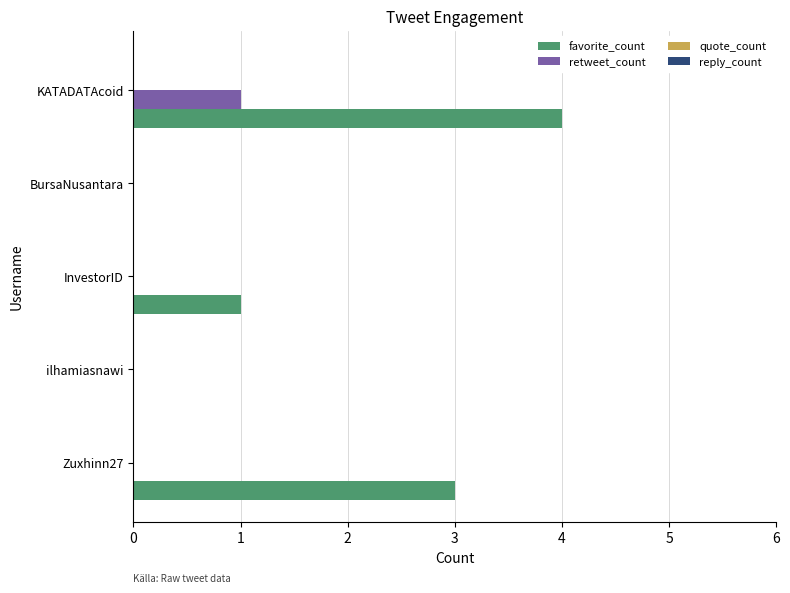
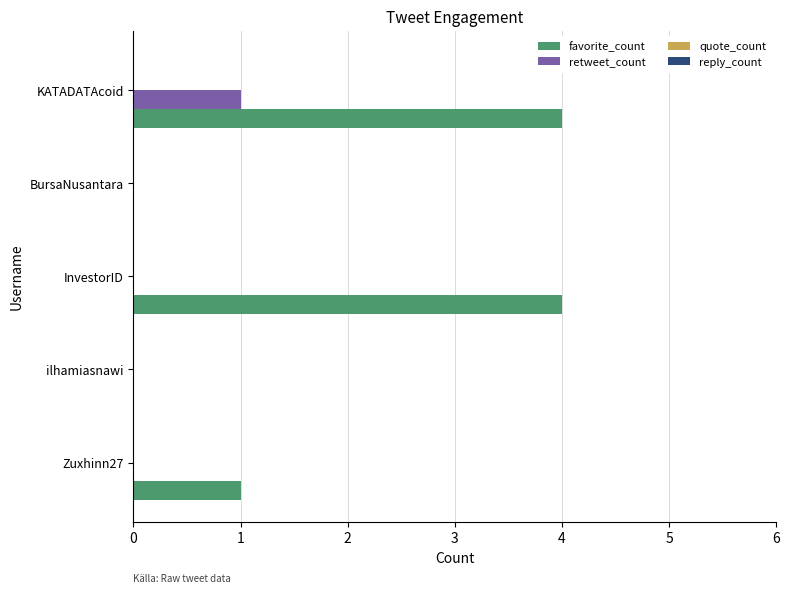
  {
    "favorite_count": {
      "KATADATAcoid": 4,
      "BursaNusantara": 0,
-     "InvestorID": 1,
+     "InvestorID": 4,
      "ilhamiasnawi": 0,
-     "Zuxhinn27": 3
+     "Zuxhinn27": 1
    },
    "retweet_count": {
      "KATADATAcoid": 1,
      "BursaNusantara": 0,
      "InvestorID": 0,
      "ilhamiasnawi": 0,
      "Zuxhinn27": 0
    },
    "quote_count": {
      "KATADATAcoid": 0,
      "BursaNusantara": 0,
      "InvestorID": 0,
      "ilhamiasnawi": 0,
      "Zuxhinn27": 0
    },
    "reply_count": {
      "KATADATAcoid": 0,
      "BursaNusantara": 0,
      "InvestorID": 0,
      "ilhamiasnawi": 0,
      "Zuxhinn27": 0
    }
  }
